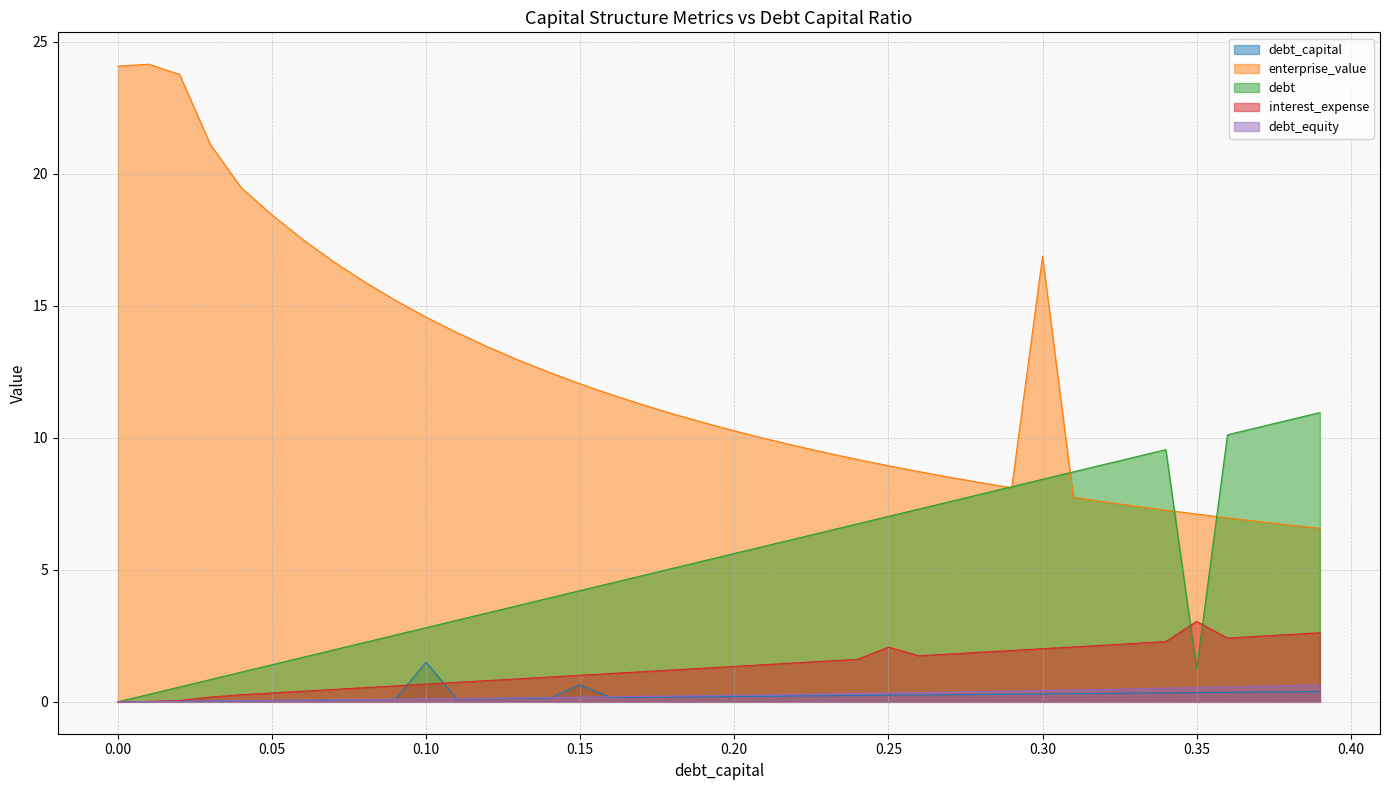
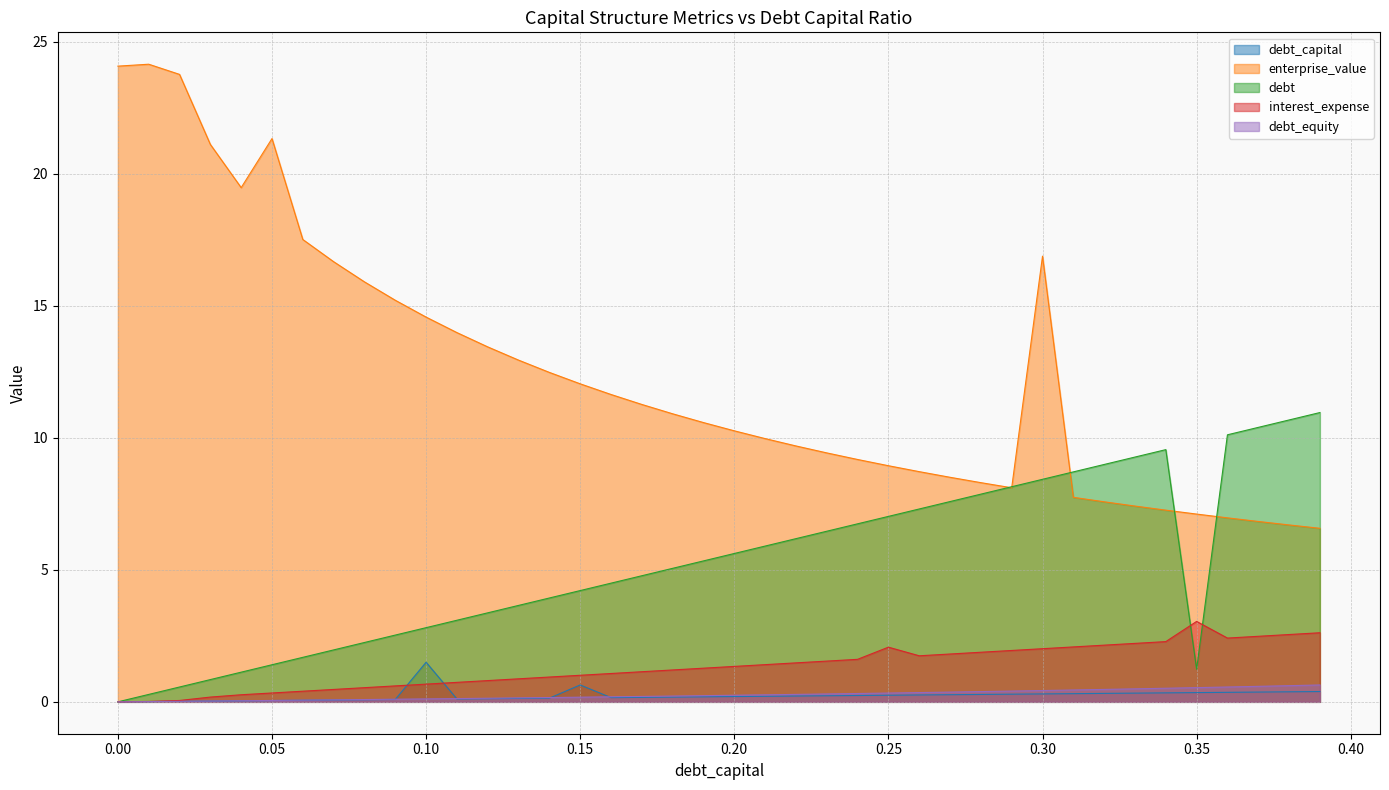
  {
    "debt_capital": {
      "0.10": 1.5,
      "0.15": 0.6,
      "0.30": 0.3,
      "0.35": 0.4
    },
    "enterprise_value": {
      "0.00": 24.1,
-     "0.05": 18.4,
+     "0.05": 21.3,
      "0.10": 14.6,
      "0.15": 12.0,
      "0.20": 10.3,
      "0.25": 8.9,
      "0.30": 16.9,
      "0.35": 7.1
    },
    "debt": {
      "0.05": 1.4,
      "0.10": 2.8,
      "0.15": 4.2,
      "0.20": 5.6,
      "0.25": 7.0,
      "0.30": 8.4,
      "0.35": 1.2
    },
    "interest_expense": {
      "0.05": 0.3,
      "0.10": 0.7,
      "0.15": 1.0,
      "0.20": 1.3,
      "0.25": 2.1,
      "0.30": 2.0,
      "0.35": 3.0
    },
    "debt_equity": {
      "0.10": 0.1,
      "0.15": 0.2,
      "0.30": 0.4,
      "0.35": 0.5
    }
  }
